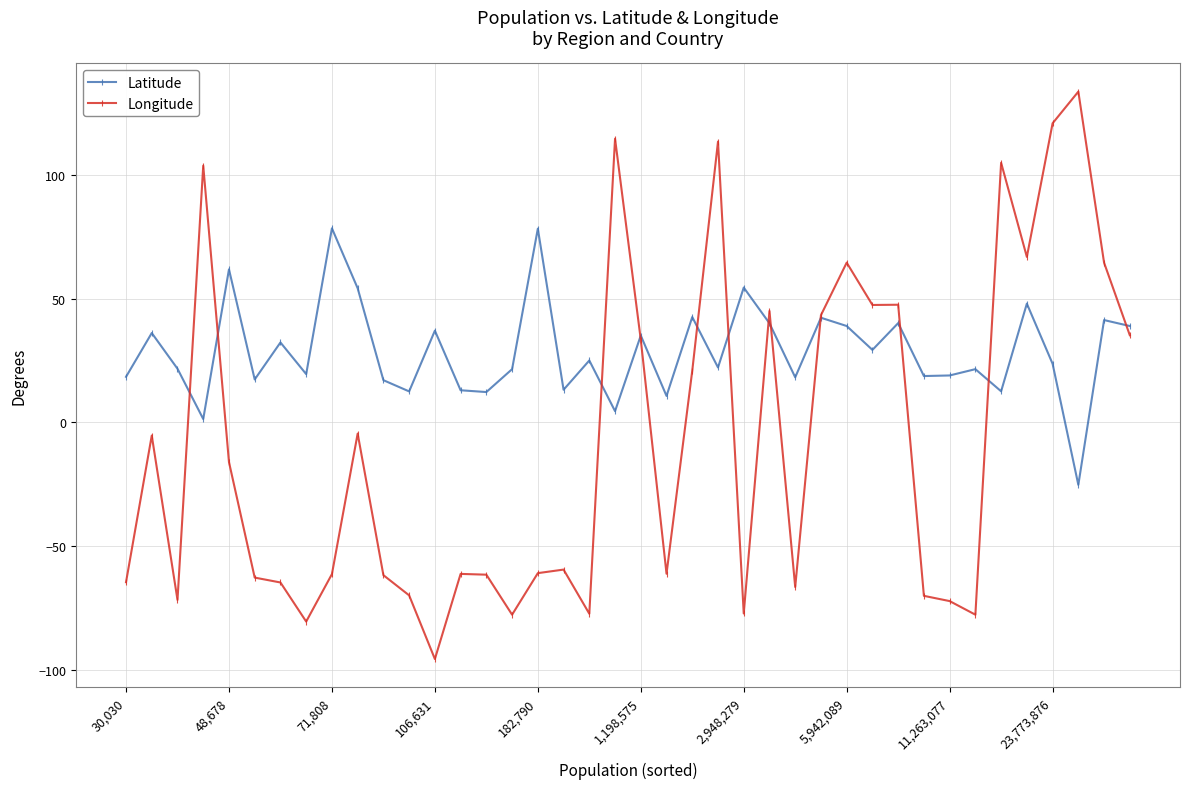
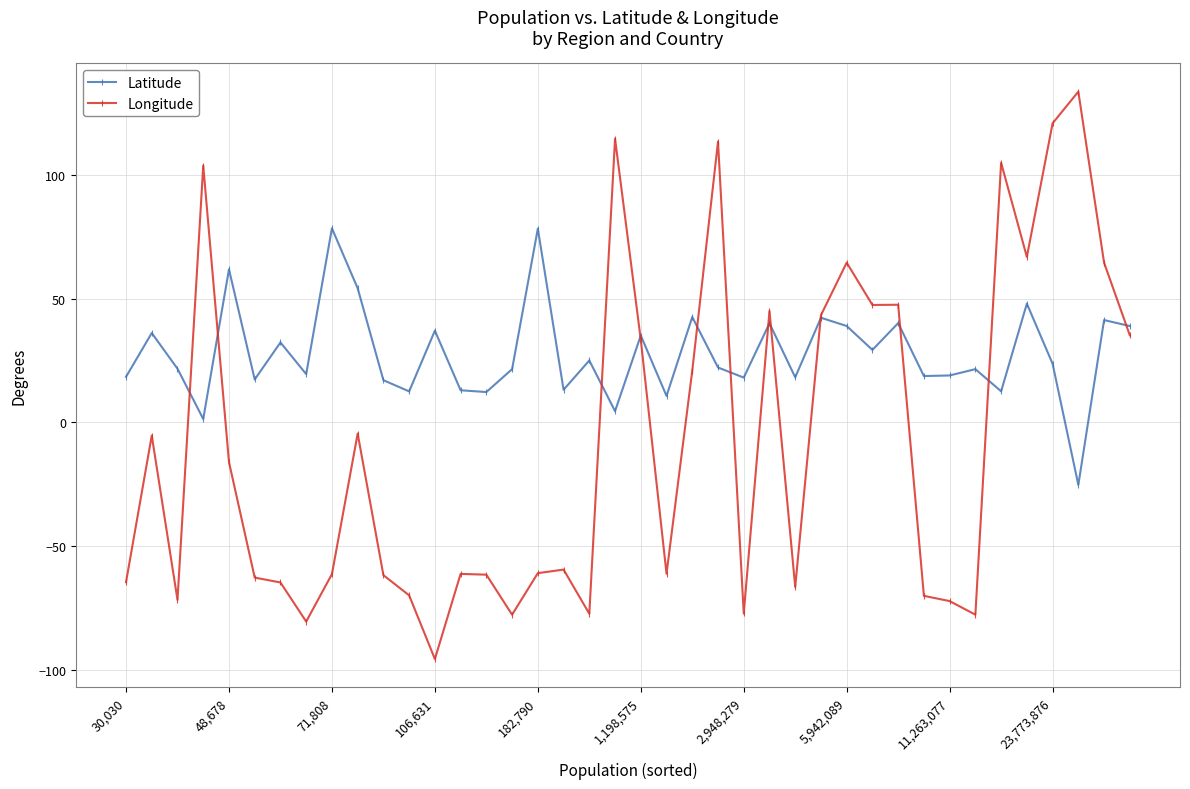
  {
    "Latitude": {
      "30,030": 18,
      "48,678": 62,
      "71,808": 78,
      "106,631": 37,
      "182,790": 78,
      "1,198,575": 35,
-     "2,948,279": 55,
+     "2,948,279": 18,
      "5,942,089": 39,
      "11,263,077": 19,
      "23,773,876": 24
    },
    "Longitude": {
      "30,030": -65,
      "48,678": -16,
      "71,808": -61,
      "106,631": -96,
      "182,790": -61,
      "1,198,575": 33,
      "2,948,279": -77,
      "5,942,089": 65,
      "11,263,077": -72,
      "23,773,876": 121
    }
  }
